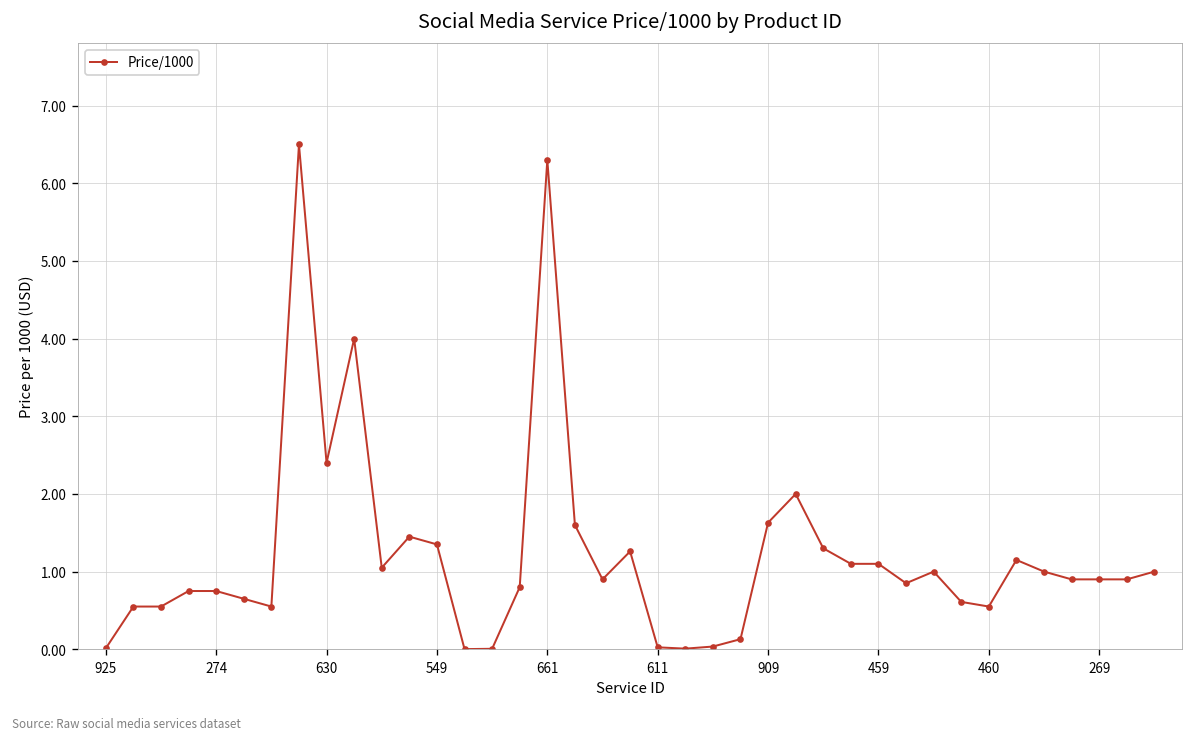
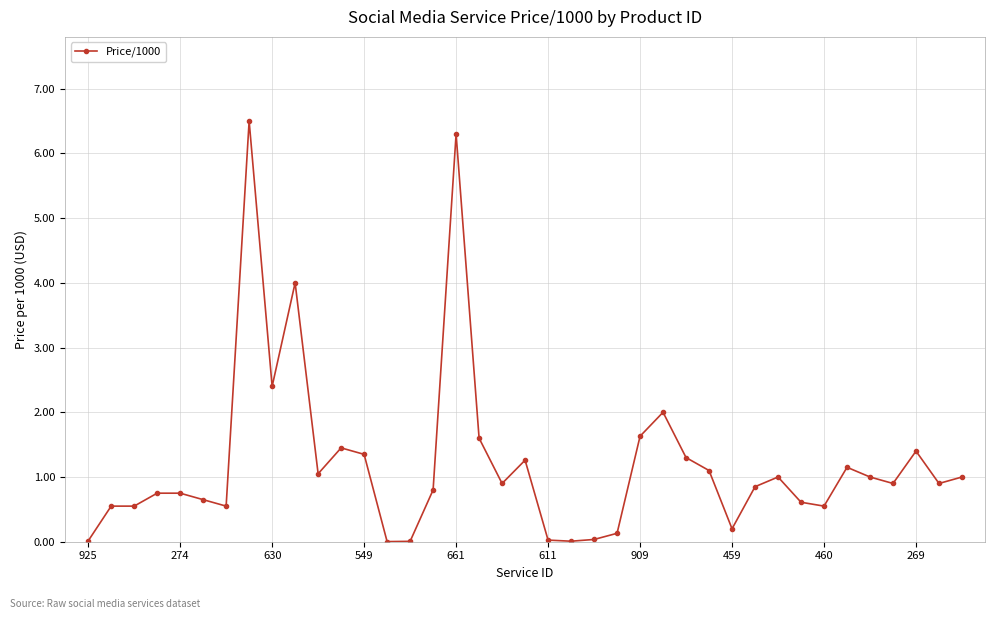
  {
    "925": 0.0,
    "274": 0.8,
    "630": 2.4,
    "549": 1.4,
    "661": 6.3,
    "611": 0.0,
    "909": 1.6,
-   "459": 1.1,
+   "459": 0.2,
    "460": 0.6,
-   "269": 0.9
+   "269": 1.4
  }
